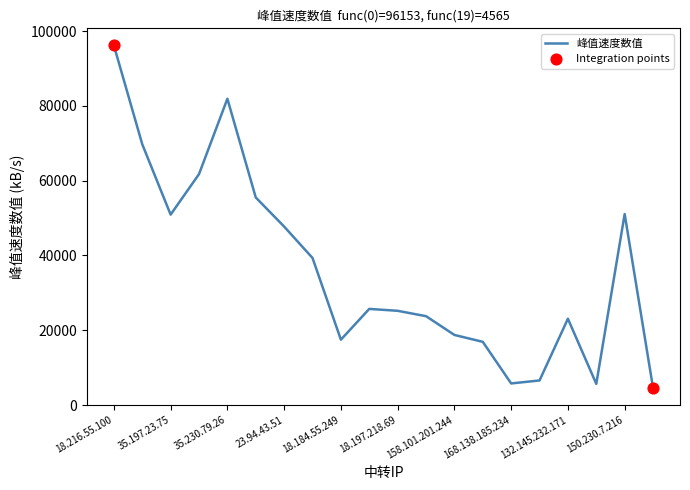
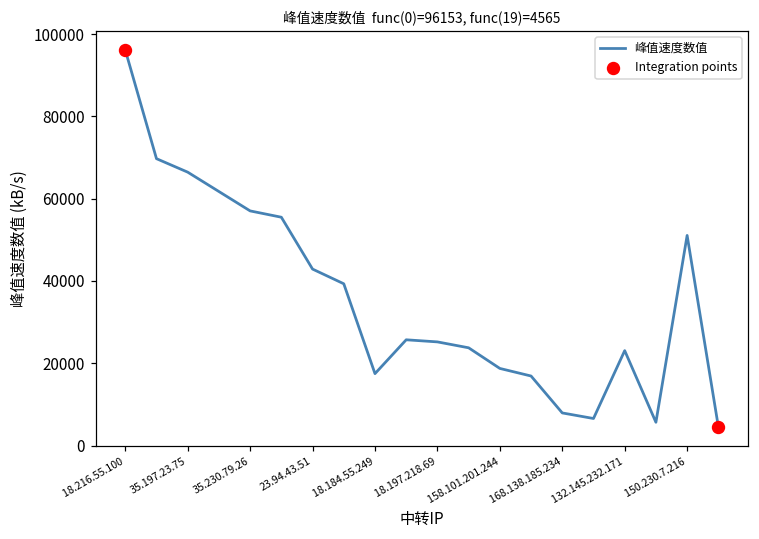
  {
    "峰值速度数值": {
-     "35.197.23.75": 51000,
-     "35.230.79.26": 82000,
-     "23.94.43.51": 48000,
+     "35.197.23.75": 66000,
+     "35.230.79.26": 57000,
+     "23.94.43.51": 43000,
      "18.184.55.249": 17000,
      "18.197.218.69": 25000,
      "158.101.201.244": 19000,
-     "168.138.185.234": 6000,
+     "168.138.185.234": 8000,
      "132.145.232.171": 23000,
      "150.230.7.216": 51000
    }
  }
